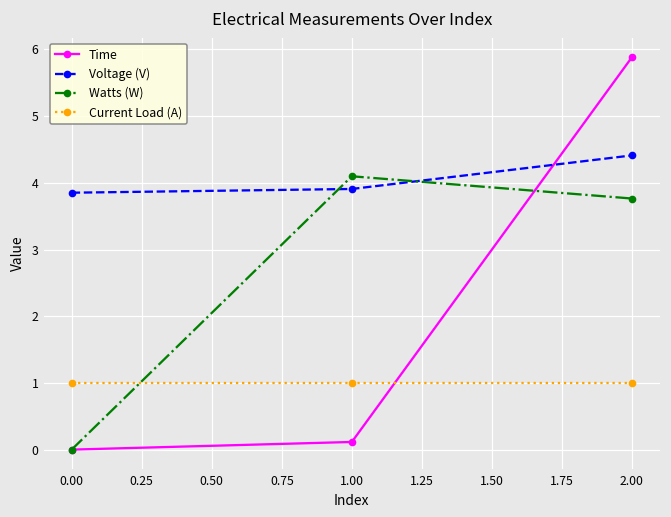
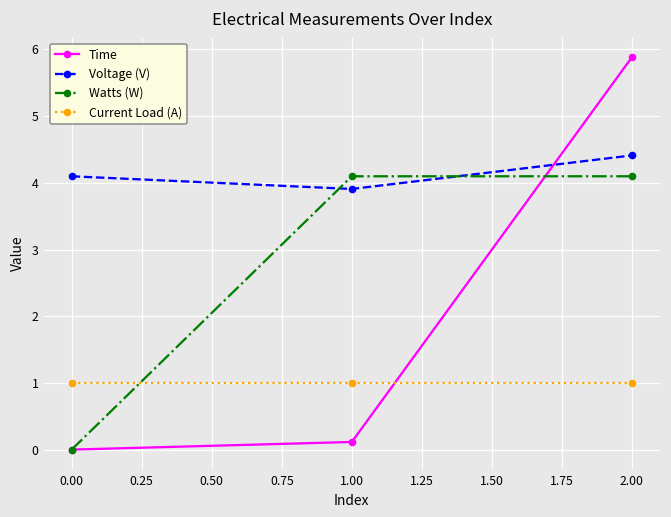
  {
    "Time": {
      "1.00": 0.1,
      "2.00": 5.9
    },
    "Voltage (V)": {
-     "0.00": 3.9,
+     "0.00": 4.1,
      "1.00": 3.9,
      "2.00": 4.4
    },
    "Watts (W)": {
      "1.00": 4.1,
-     "2.00": 3.8
+     "2.00": 4.1
    },
    "Current Load (A)": {
      "0.00": 1.0,
      "1.00": 1.0,
      "2.00": 1.0
    }
  }
